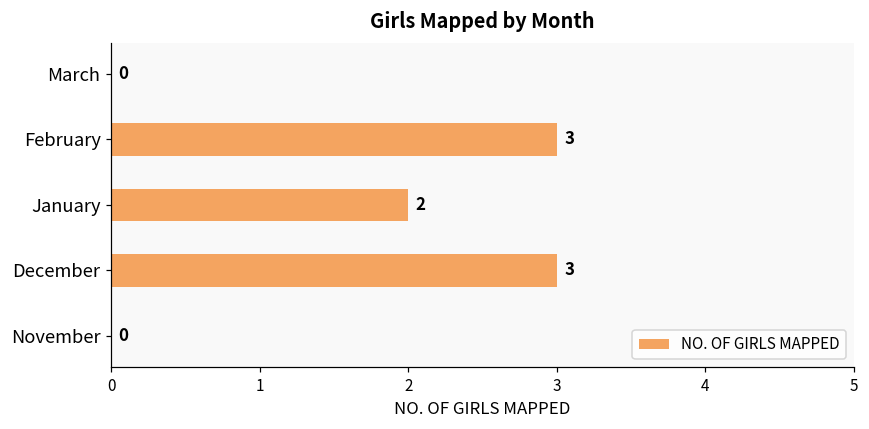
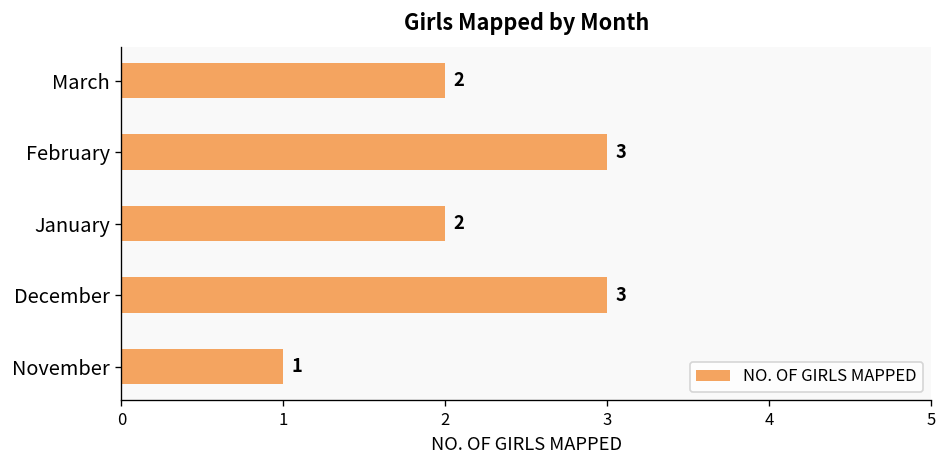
  {
-   "March": 0,
+   "March": 2,
    "February": 3,
    "January": 2,
    "December": 3,
-   "November": 0
+   "November": 1
  }
